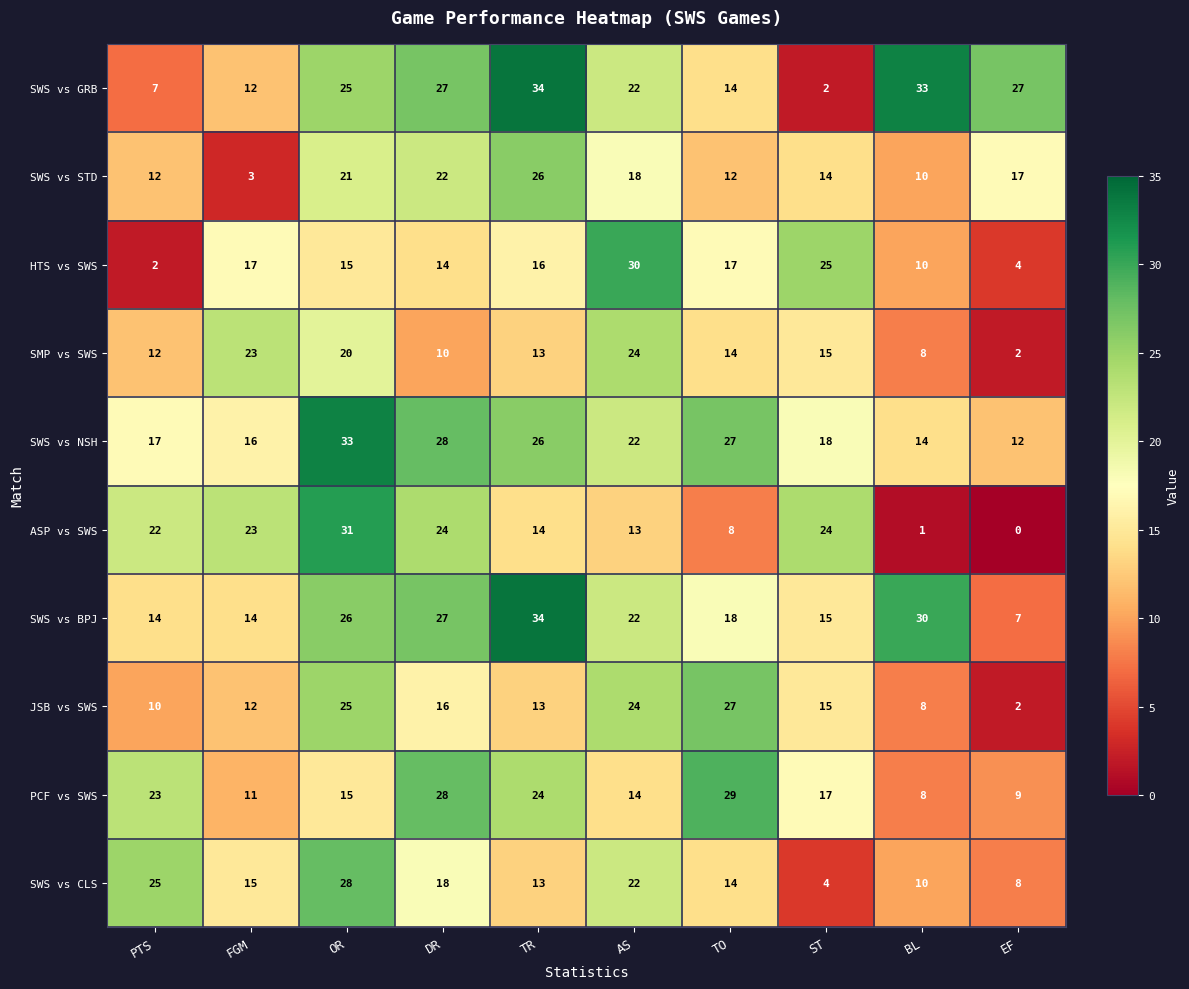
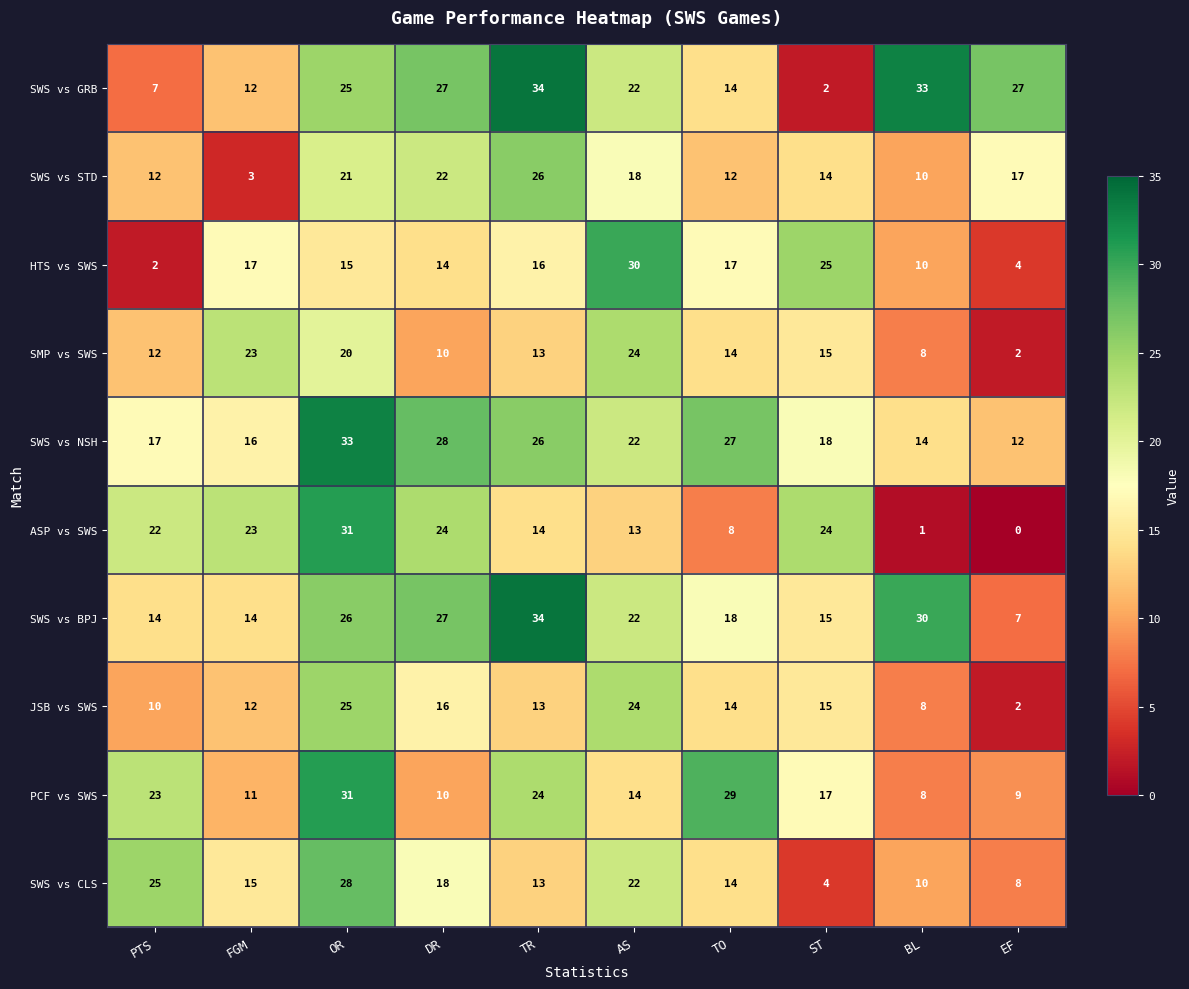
  {
    "SWS vs GRB": {
      "PTS": 7,
      "FGM": 12,
      "OR": 25,
      "DR": 27,
      "TR": 34,
      "AS": 22,
      "TO": 14,
      "ST": 2,
      "BL": 33,
      "EF": 27
    },
    "SWS vs STD": {
      "PTS": 12,
      "FGM": 3,
      "OR": 21,
      "DR": 22,
      "TR": 26,
      "AS": 18,
      "TO": 12,
      "ST": 14,
      "BL": 10,
      "EF": 17
    },
    "HTS vs SWS": {
      "PTS": 2,
      "FGM": 17,
      "OR": 15,
      "DR": 14,
      "TR": 16,
      "AS": 30,
      "TO": 17,
      "ST": 25,
      "BL": 10,
      "EF": 4
    },
    "SMP vs SWS": {
      "PTS": 12,
      "FGM": 23,
      "OR": 20,
      "DR": 10,
      "TR": 13,
      "AS": 24,
      "TO": 14,
      "ST": 15,
      "BL": 8,
      "EF": 2
    },
    "SWS vs NSH": {
      "PTS": 17,
      "FGM": 16,
      "OR": 33,
      "DR": 28,
      "TR": 26,
      "AS": 22,
      "TO": 27,
      "ST": 18,
      "BL": 14,
      "EF": 12
    },
    "ASP vs SWS": {
      "PTS": 22,
      "FGM": 23,
      "OR": 31,
      "DR": 24,
      "TR": 14,
      "AS": 13,
      "TO": 8,
      "ST": 24,
      "BL": 1,
      "EF": 0
    },
    "SWS vs BPJ": {
      "PTS": 14,
      "FGM": 14,
      "OR": 26,
      "DR": 27,
      "TR": 34,
      "AS": 22,
      "TO": 18,
      "ST": 15,
      "BL": 30,
      "EF": 7
    },
    "JSB vs SWS": {
      "PTS": 10,
      "FGM": 12,
      "OR": 25,
      "DR": 16,
      "TR": 13,
      "AS": 24,
-     "TO": 27,
+     "TO": 14,
      "ST": 15,
      "BL": 8,
      "EF": 2
    },
    "PCF vs SWS": {
      "PTS": 23,
      "FGM": 11,
-     "OR": 15,
-     "DR": 28,
+     "OR": 31,
+     "DR": 10,
      "TR": 24,
      "AS": 14,
      "TO": 29,
      "ST": 17,
      "BL": 8,
      "EF": 9
    },
    "SWS vs CLS": {
      "PTS": 25,
      "FGM": 15,
      "OR": 28,
      "DR": 18,
      "TR": 13,
      "AS": 22,
      "TO": 14,
      "ST": 4,
      "BL": 10,
      "EF": 8
    }
  }
